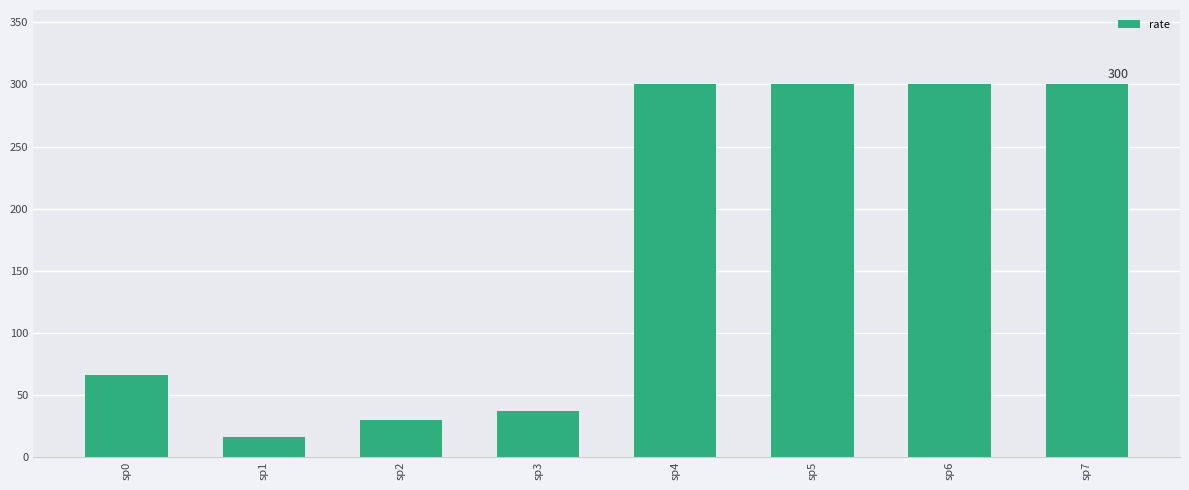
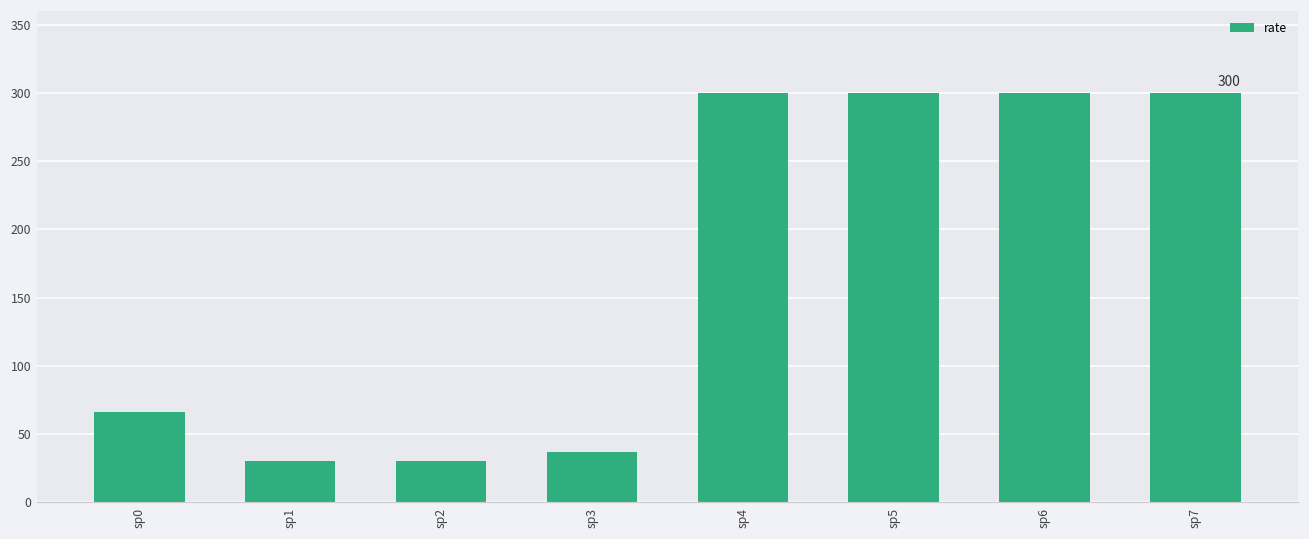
  {
    "sp0": 66,
-   "sp1": 16,
+   "sp1": 30,
    "sp2": 30,
    "sp3": 37,
    "sp4": 300,
    "sp5": 300,
    "sp6": 300
  }
